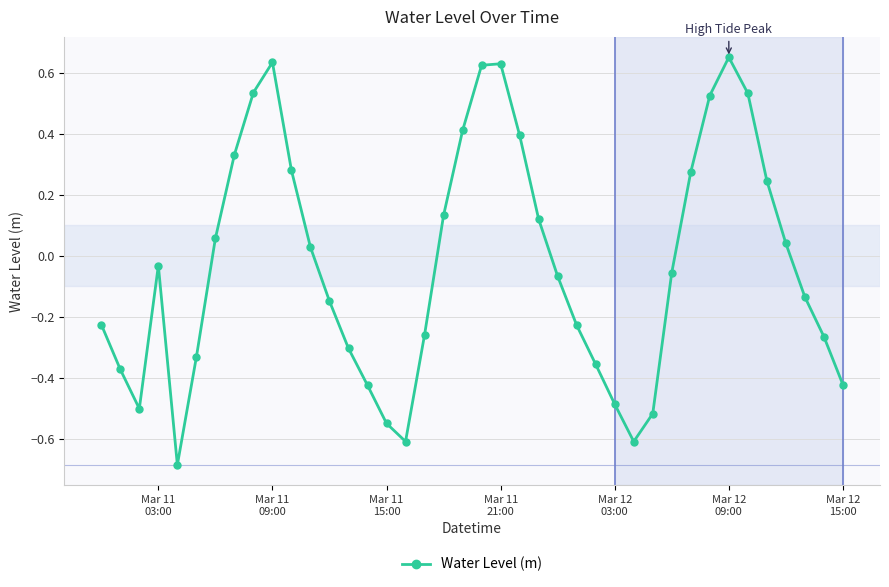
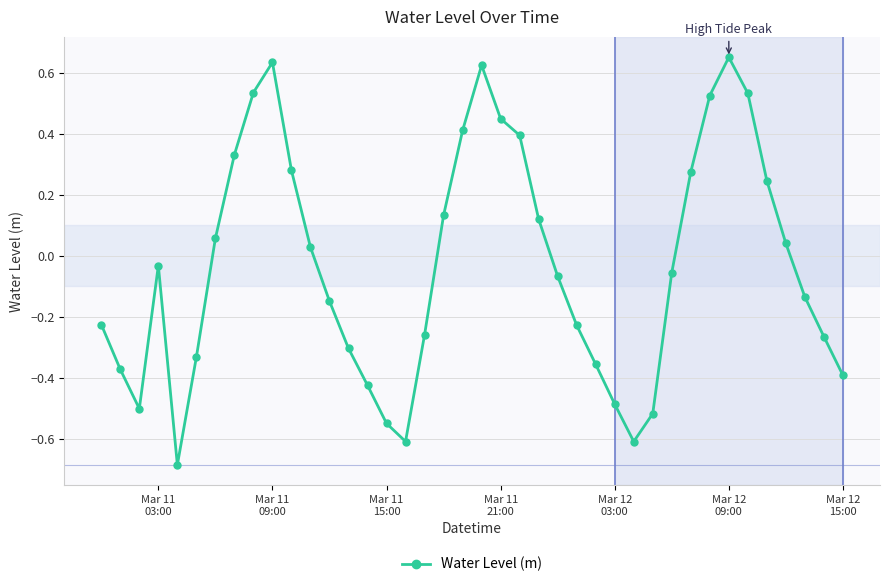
  {
    "Mar 11 03:00": -0.03,
    "Mar 11 09:00": 0.63,
    "Mar 11 15:00": -0.55,
-   "Mar 11 21:00": 0.63,
+   "Mar 11 21:00": 0.45,
    "Mar 12 03:00": -0.49,
    "Mar 12 09:00": 0.65,
-   "Mar 12 15:00": -0.42
+   "Mar 12 15:00": -0.39
  }
